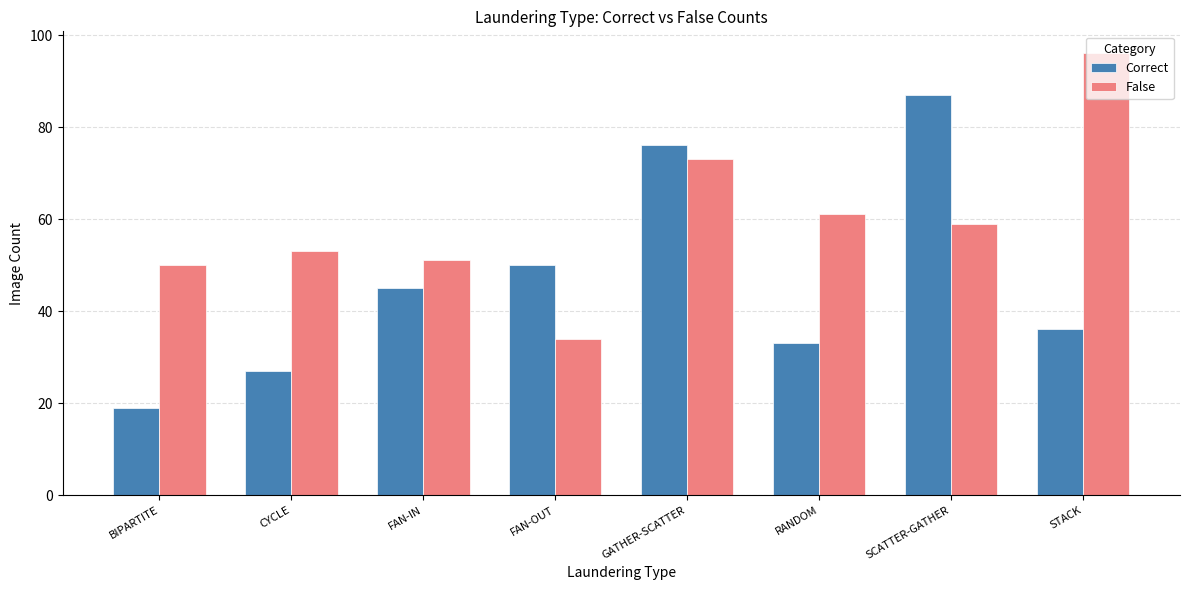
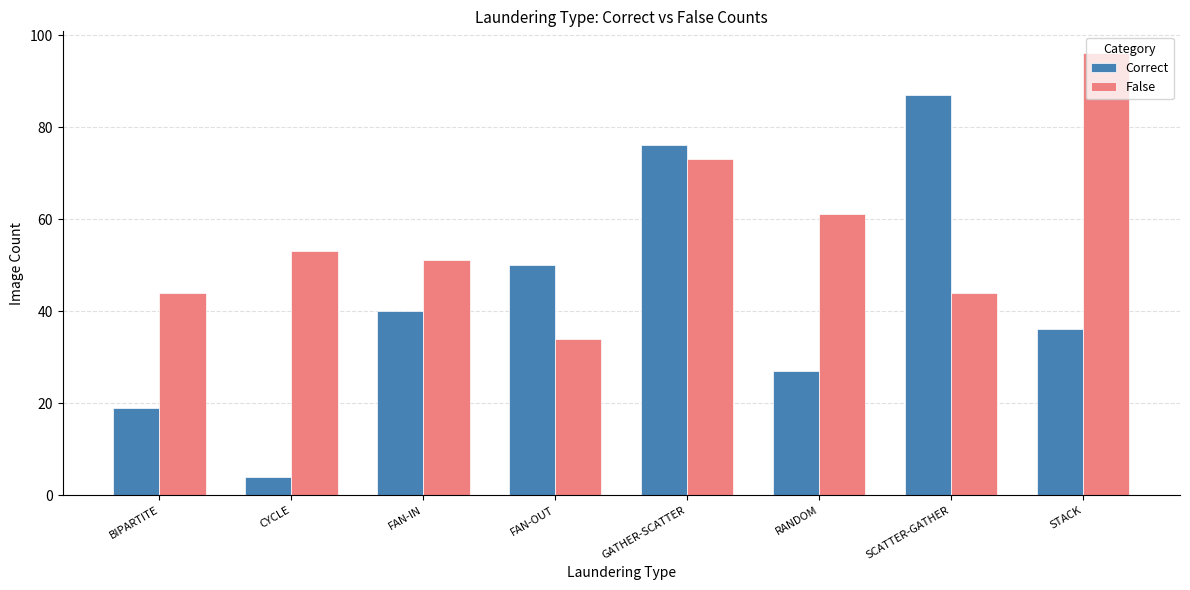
  {
    "Correct": {
      "BIPARTITE": 19,
-     "CYCLE": 27,
-     "FAN-IN": 45,
+     "CYCLE": 4,
+     "FAN-IN": 40,
      "FAN-OUT": 50,
      "GATHER-SCATTER": 76,
-     "RANDOM": 33,
+     "RANDOM": 27,
      "SCATTER-GATHER": 87,
      "STACK": 36
    },
    "False": {
-     "BIPARTITE": 50,
+     "BIPARTITE": 44,
      "CYCLE": 53,
      "FAN-IN": 51,
      "FAN-OUT": 34,
      "GATHER-SCATTER": 73,
      "RANDOM": 61,
-     "SCATTER-GATHER": 59
+     "SCATTER-GATHER": 44
    }
  }
